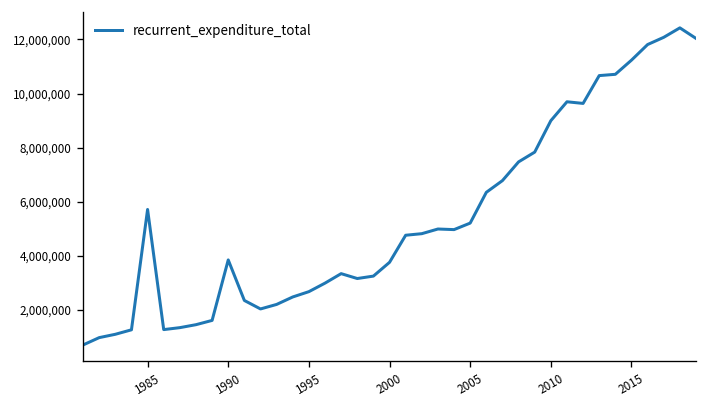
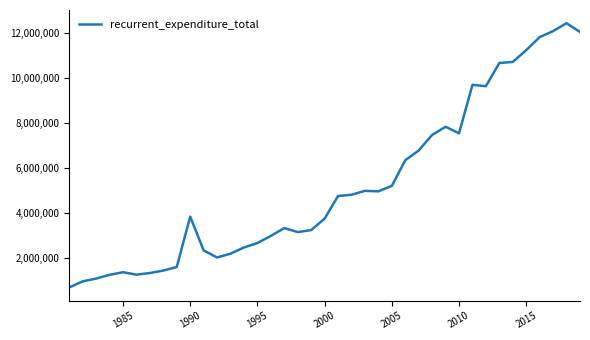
  {
-   "1985": "5,700,000",
+   "1985": "1,400,000",
    "1990": "3,900,000",
    "1995": "2,700,000",
    "2000": "3,800,000",
    "2005": "5,200,000",
-   "2010": "9,000,000",
+   "2010": "7,500,000",
    "2015": "11,200,000"
  }
